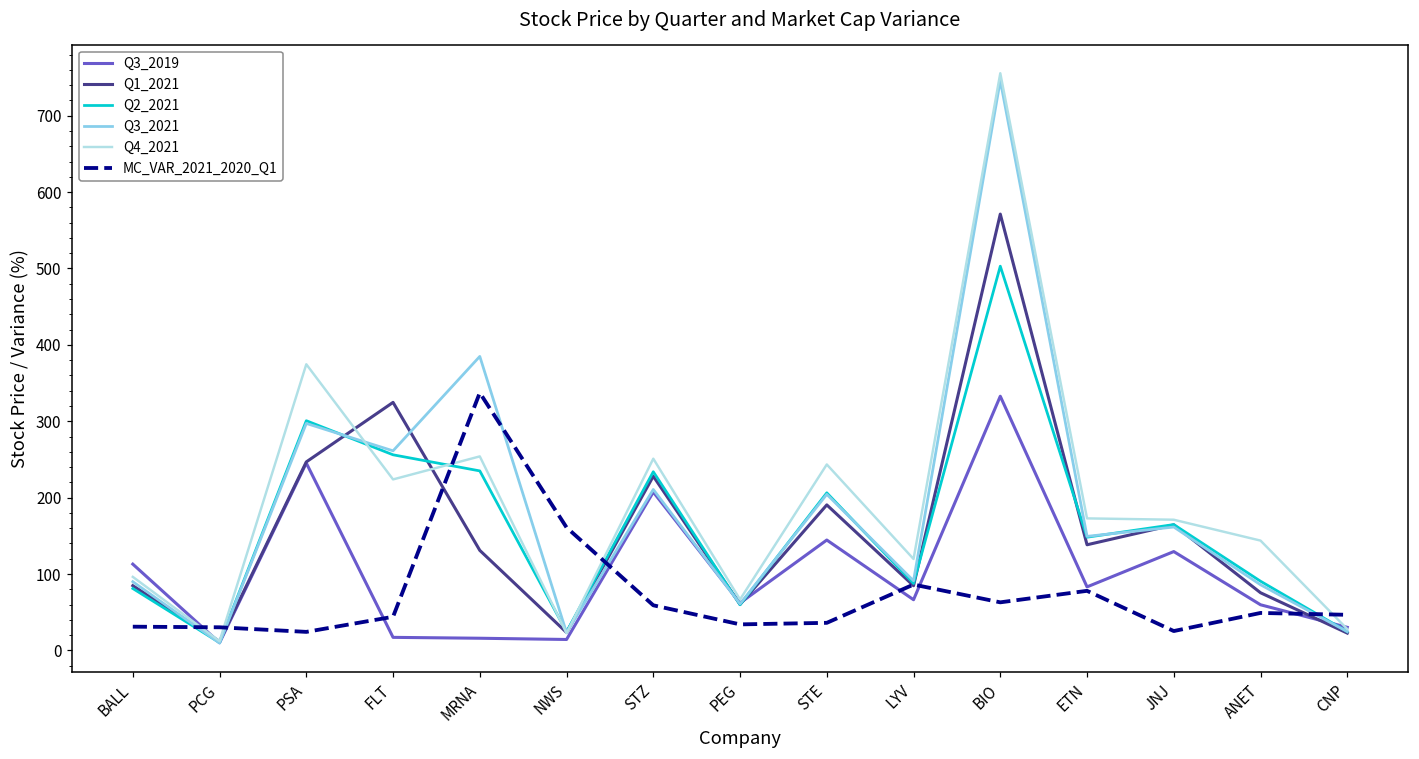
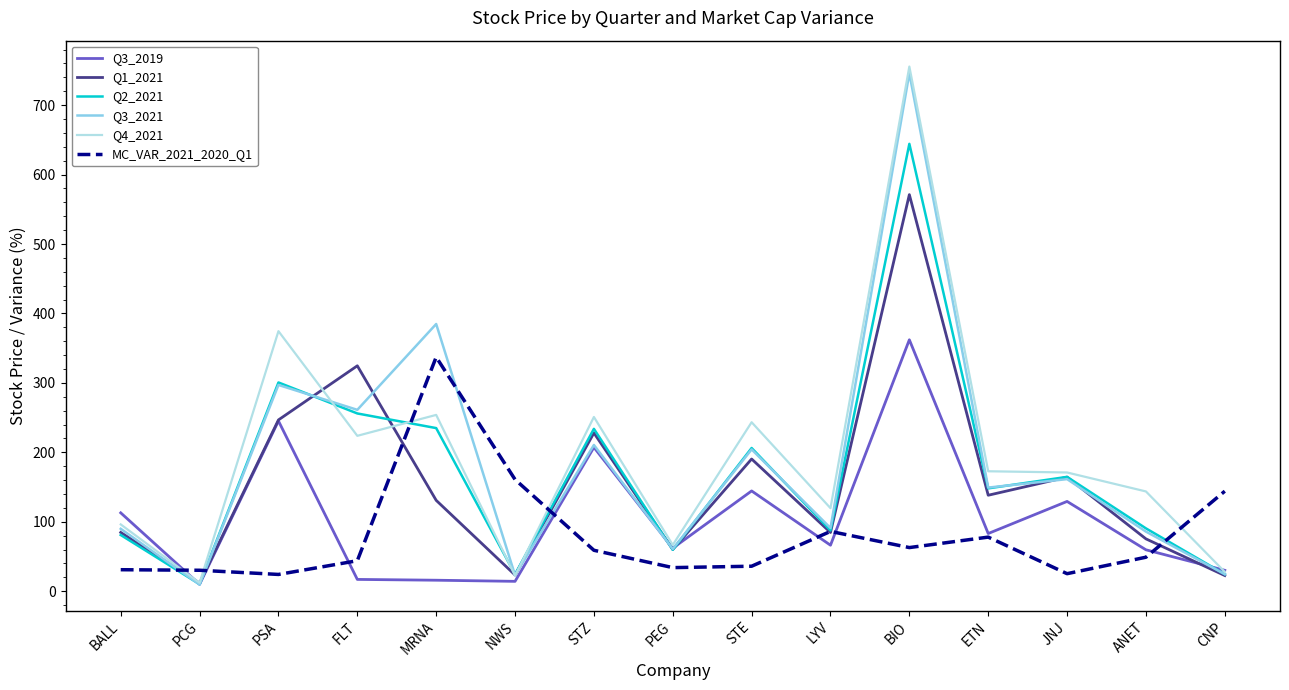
  {
    "Q3_2019": {
      "BALL": 110,
      "FLT": 20,
      "MRNA": 20,
      "NWS": 10,
      "STE": 140,
      "LYV": 70,
-     "BIO": 330,
+     "BIO": 360,
      "ETN": 80,
      "JNJ": 130,
      "ANET": 60
    },
    "Q1_2021": {
      "BALL": 80,
      "FLT": 320,
      "MRNA": 130,
      "STZ": 230,
      "STE": 190,
      "BIO": 570,
      "ETN": 140,
      "ANET": 80
    },
    "Q2_2021": {
      "BALL": 80,
      "FLT": 260,
      "MRNA": 230,
      "STZ": 230,
-     "BIO": 500,
+     "BIO": 640,
      "ANET": 90
    },
    "MC_VAR_2021_2020_Q1": {
      "BALL": 30,
      "PCG": 30,
      "PSA": 20,
      "FLT": 40,
      "MRNA": 340,
      "NWS": 160,
      "STZ": 60,
      "PEG": 30,
      "STE": 40,
      "BIO": 60,
      "ETN": 80,
      "JNJ": 30,
      "ANET": 50,
-     "CNP": 50
+     "CNP": 140
    }
  }
